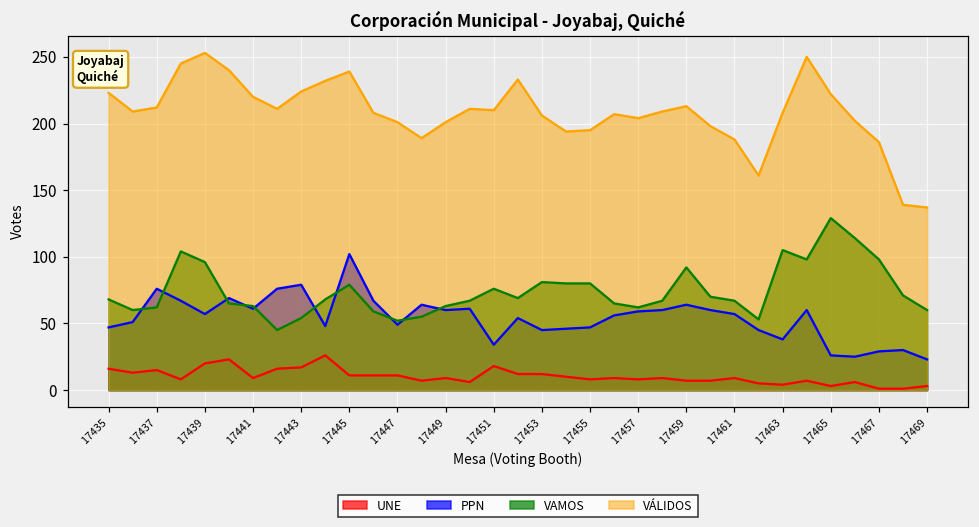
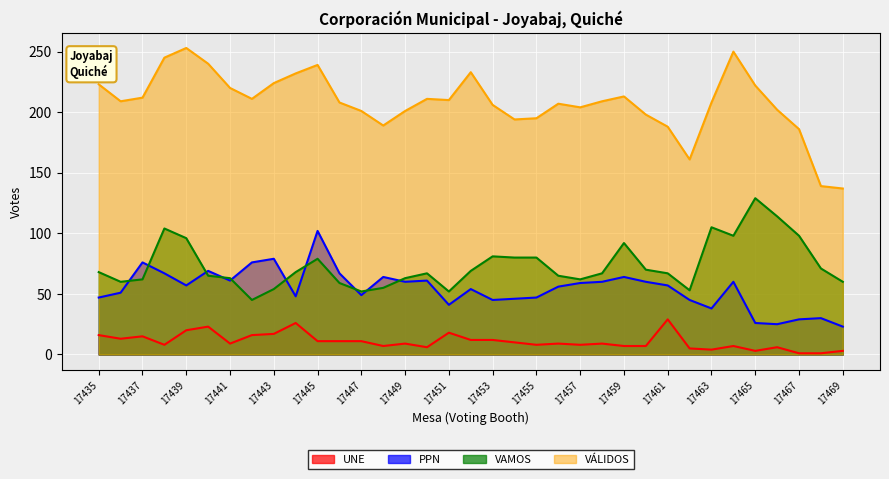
  {
    "UNE": {
      "17435": 16,
      "17437": 15,
      "17439": 20,
      "17441": 9,
      "17443": 17,
      "17445": 11,
      "17447": 11,
      "17449": 9,
      "17451": 18,
      "17453": 12,
      "17455": 8,
      "17457": 8,
      "17459": 7,
-     "17461": 9,
+     "17461": 29,
      "17463": 4,
      "17465": 3,
      "17467": 1,
      "17469": 3
    },
    "PPN": {
      "17435": 47,
      "17437": 76,
      "17439": 57,
      "17443": 79,
      "17445": 102,
      "17447": 49,
      "17449": 60,
-     "17451": 34,
+     "17451": 41,
      "17453": 45,
      "17455": 47,
      "17457": 59,
      "17459": 64,
      "17461": 57,
      "17463": 38,
      "17465": 26,
      "17467": 29,
      "17469": 23
    },
    "VAMOS": {
      "17435": 68,
      "17437": 62,
      "17439": 96,
      "17443": 54,
      "17445": 79,
      "17447": 52,
      "17449": 63,
-     "17451": 76,
+     "17451": 52,
      "17453": 81,
      "17455": 80,
      "17457": 62,
      "17459": 92,
      "17461": 67,
      "17463": 105,
      "17465": 129,
      "17467": 98,
      "17469": 60
    },
    "VÁLIDOS": {
      "17435": 223,
      "17437": 212,
      "17439": 253,
      "17441": 220,
      "17443": 224,
      "17445": 239,
      "17447": 201,
      "17449": 201,
      "17451": 210,
      "17453": 206,
      "17455": 195,
      "17457": 204,
      "17459": 213,
      "17461": 188,
      "17463": 208,
      "17465": 222,
      "17467": 186,
      "17469": 137
    }
  }
